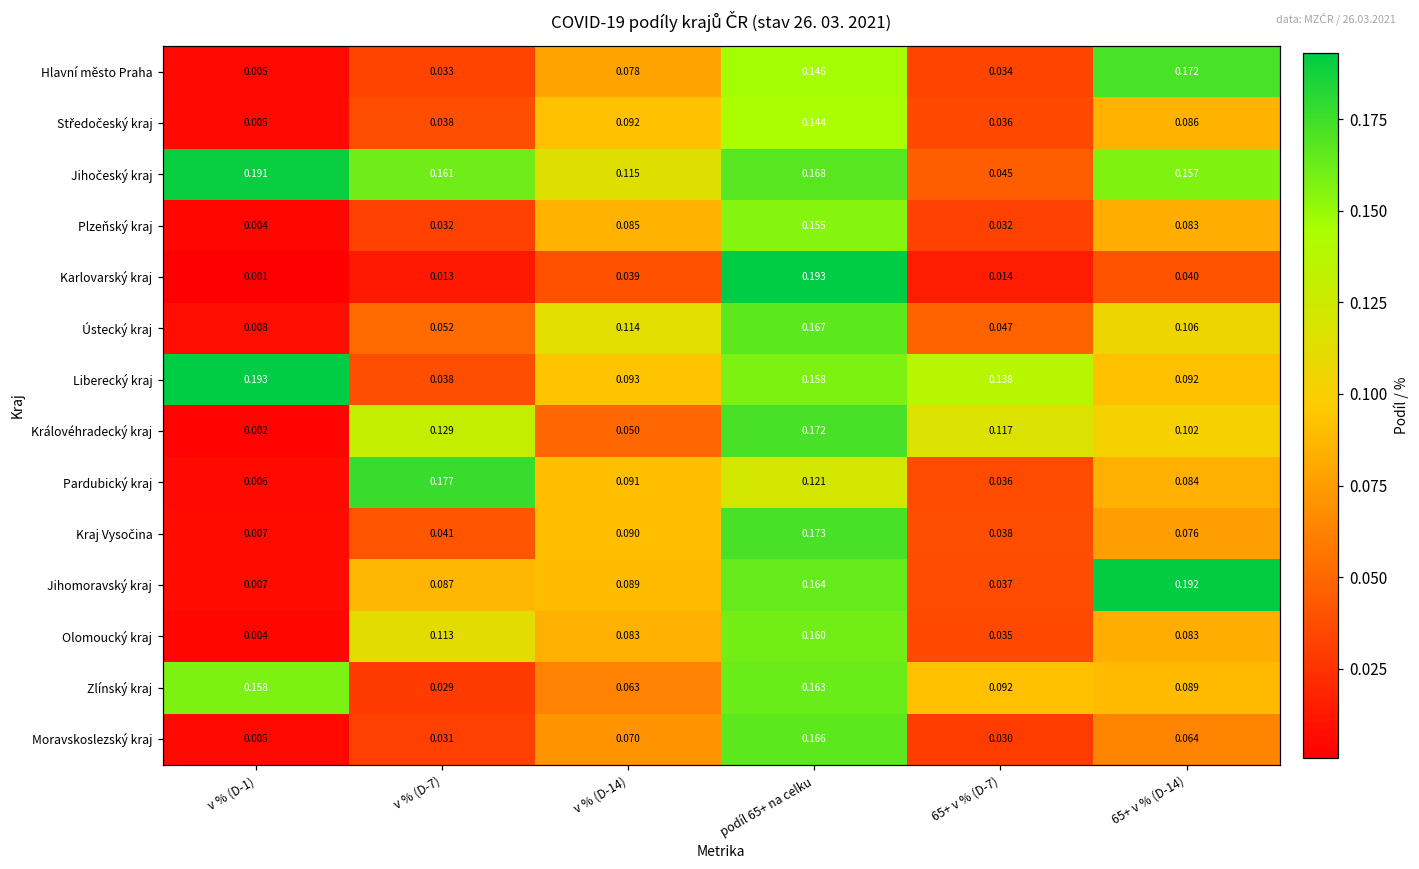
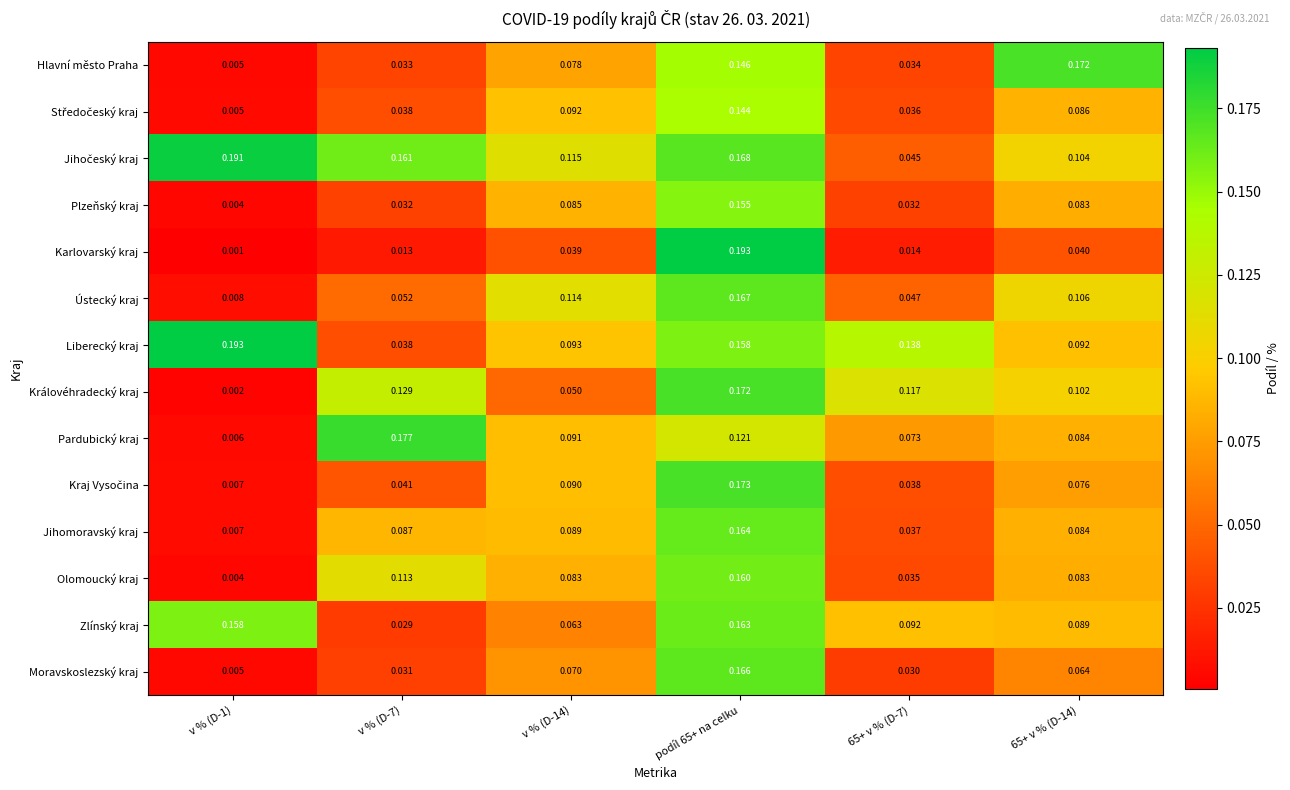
  {
    "Hlavní město Praha": {
      "v % (D-1)": 0.005,
      "v % (D-7)": 0.033,
      "v % (D-14)": 0.078,
      "podíl 65+ na celku": 0.146,
      "65+ v % (D-7)": 0.034,
      "65+ v % (D-14)": 0.172
    },
    "Středočeský kraj": {
      "v % (D-1)": 0.005,
      "v % (D-7)": 0.038,
      "v % (D-14)": 0.092,
      "podíl 65+ na celku": 0.144,
      "65+ v % (D-7)": 0.036,
      "65+ v % (D-14)": 0.086
    },
    "Jihočeský kraj": {
      "v % (D-1)": 0.191,
      "v % (D-7)": 0.161,
      "v % (D-14)": 0.115,
      "podíl 65+ na celku": 0.168,
      "65+ v % (D-7)": 0.045,
-     "65+ v % (D-14)": 0.157
+     "65+ v % (D-14)": 0.104
    },
    "Plzeňský kraj": {
      "v % (D-1)": 0.004,
      "v % (D-7)": 0.032,
      "v % (D-14)": 0.085,
      "podíl 65+ na celku": 0.155,
      "65+ v % (D-7)": 0.032,
      "65+ v % (D-14)": 0.083
    },
    "Karlovarský kraj": {
      "v % (D-1)": 0.001,
      "v % (D-7)": 0.013,
      "v % (D-14)": 0.039,
      "podíl 65+ na celku": 0.193,
      "65+ v % (D-7)": 0.014,
      "65+ v % (D-14)": 0.040
    },
    "Ústecký kraj": {
      "v % (D-1)": 0.008,
      "v % (D-7)": 0.052,
      "v % (D-14)": 0.114,
      "podíl 65+ na celku": 0.167,
      "65+ v % (D-7)": 0.047,
      "65+ v % (D-14)": 0.106
    },
    "Liberecký kraj": {
      "v % (D-1)": 0.193,
      "v % (D-7)": 0.038,
      "v % (D-14)": 0.093,
      "podíl 65+ na celku": 0.158,
      "65+ v % (D-7)": 0.138,
      "65+ v % (D-14)": 0.092
    },
    "Královéhradecký kraj": {
      "v % (D-1)": 0.002,
      "v % (D-7)": 0.129,
      "v % (D-14)": 0.050,
      "podíl 65+ na celku": 0.172,
      "65+ v % (D-7)": 0.117,
      "65+ v % (D-14)": 0.102
    },
    "Pardubický kraj": {
      "v % (D-1)": 0.006,
      "v % (D-7)": 0.177,
      "v % (D-14)": 0.091,
      "podíl 65+ na celku": 0.121,
-     "65+ v % (D-7)": 0.036,
+     "65+ v % (D-7)": 0.073,
      "65+ v % (D-14)": 0.084
    },
    "Kraj Vysočina": {
      "v % (D-1)": 0.007,
      "v % (D-7)": 0.041,
      "v % (D-14)": 0.090,
      "podíl 65+ na celku": 0.173,
      "65+ v % (D-7)": 0.038,
      "65+ v % (D-14)": 0.076
    },
    "Jihomoravský kraj": {
      "v % (D-1)": 0.007,
      "v % (D-7)": 0.087,
      "v % (D-14)": 0.089,
      "podíl 65+ na celku": 0.164,
      "65+ v % (D-7)": 0.037,
-     "65+ v % (D-14)": 0.192
+     "65+ v % (D-14)": 0.084
    },
    "Olomoucký kraj": {
      "v % (D-1)": 0.004,
      "v % (D-7)": 0.113,
      "v % (D-14)": 0.083,
      "podíl 65+ na celku": 0.160,
      "65+ v % (D-7)": 0.035,
      "65+ v % (D-14)": 0.083
    },
    "Zlínský kraj": {
      "v % (D-1)": 0.158,
      "v % (D-7)": 0.029,
      "v % (D-14)": 0.063,
      "podíl 65+ na celku": 0.163,
      "65+ v % (D-7)": 0.092,
      "65+ v % (D-14)": 0.089
    },
    "Moravskoslezský kraj": {
      "v % (D-1)": 0.005,
      "v % (D-7)": 0.031,
      "v % (D-14)": 0.070,
      "podíl 65+ na celku": 0.166,
      "65+ v % (D-7)": 0.030,
      "65+ v % (D-14)": 0.064
    }
  }
